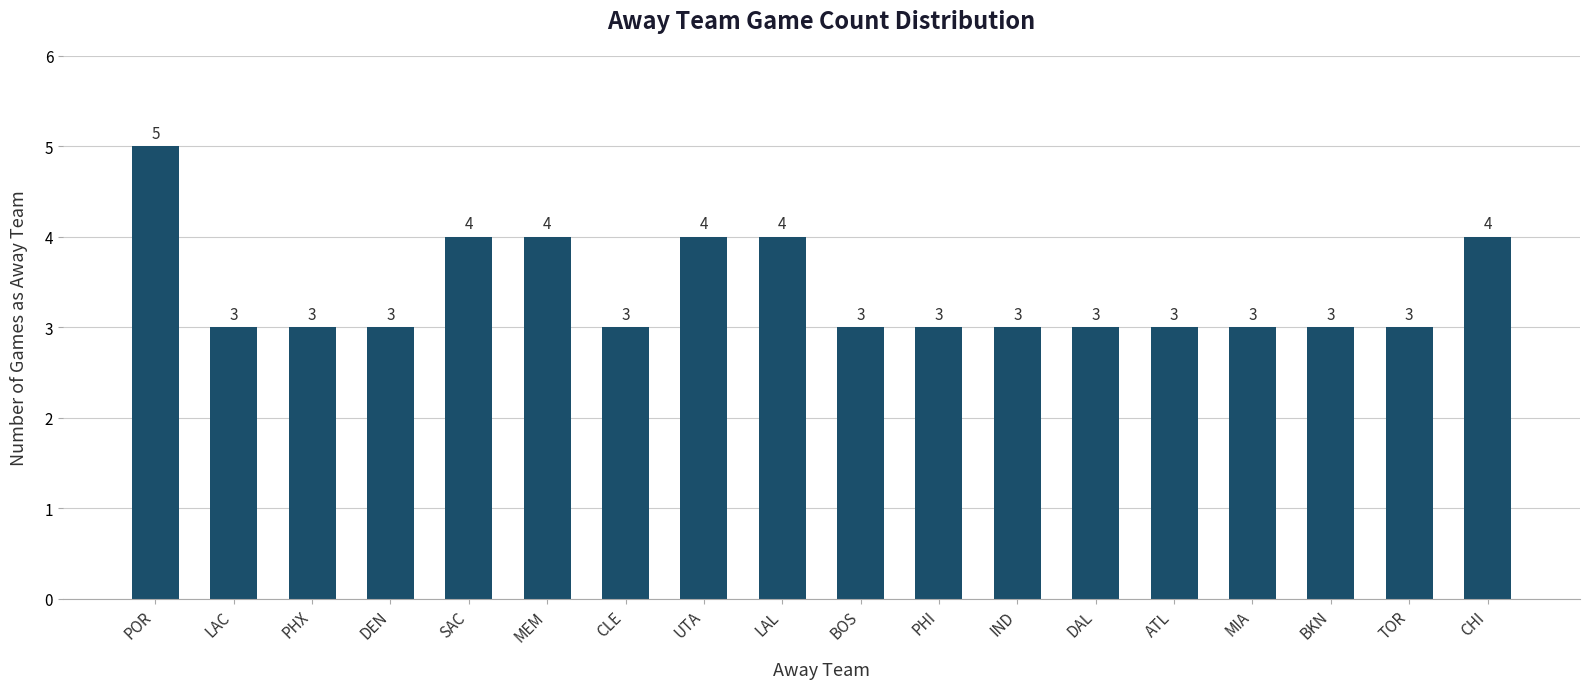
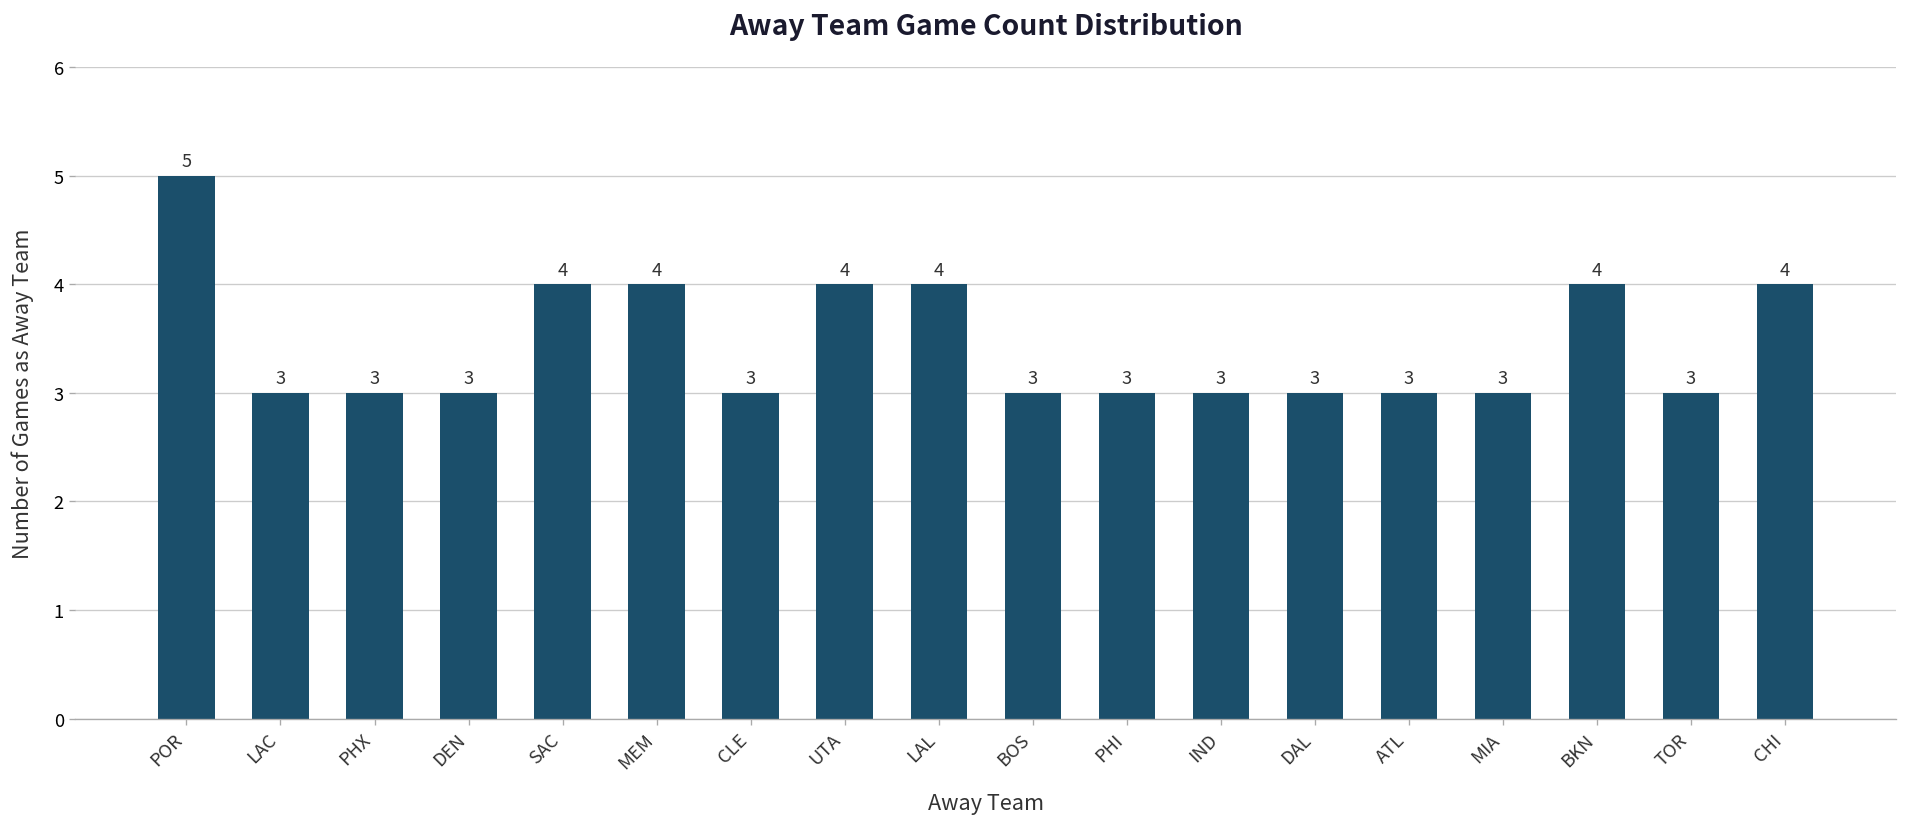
  {
    "POR": 5,
    "LAC": 3,
    "PHX": 3,
    "DEN": 3,
    "SAC": 4,
    "MEM": 4,
    "CLE": 3,
    "UTA": 4,
    "LAL": 4,
    "BOS": 3,
    "PHI": 3,
    "IND": 3,
    "DAL": 3,
    "ATL": 3,
    "MIA": 3,
-   "BKN": 3,
+   "BKN": 4,
    "TOR": 3,
    "CHI": 4
  }
